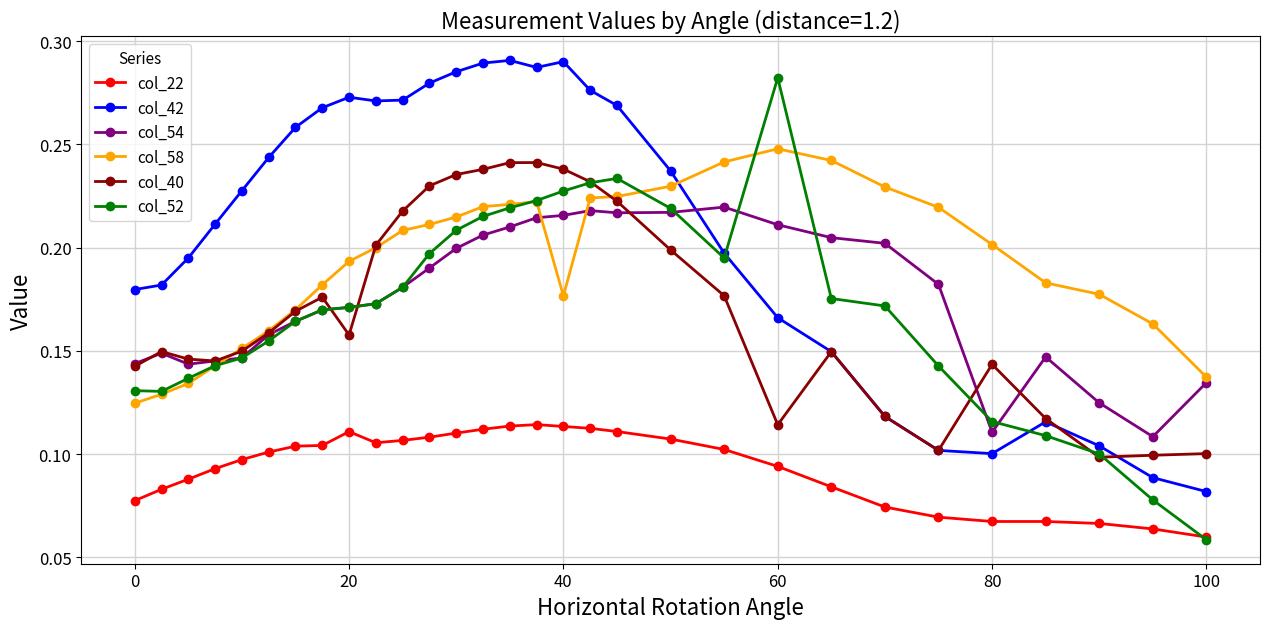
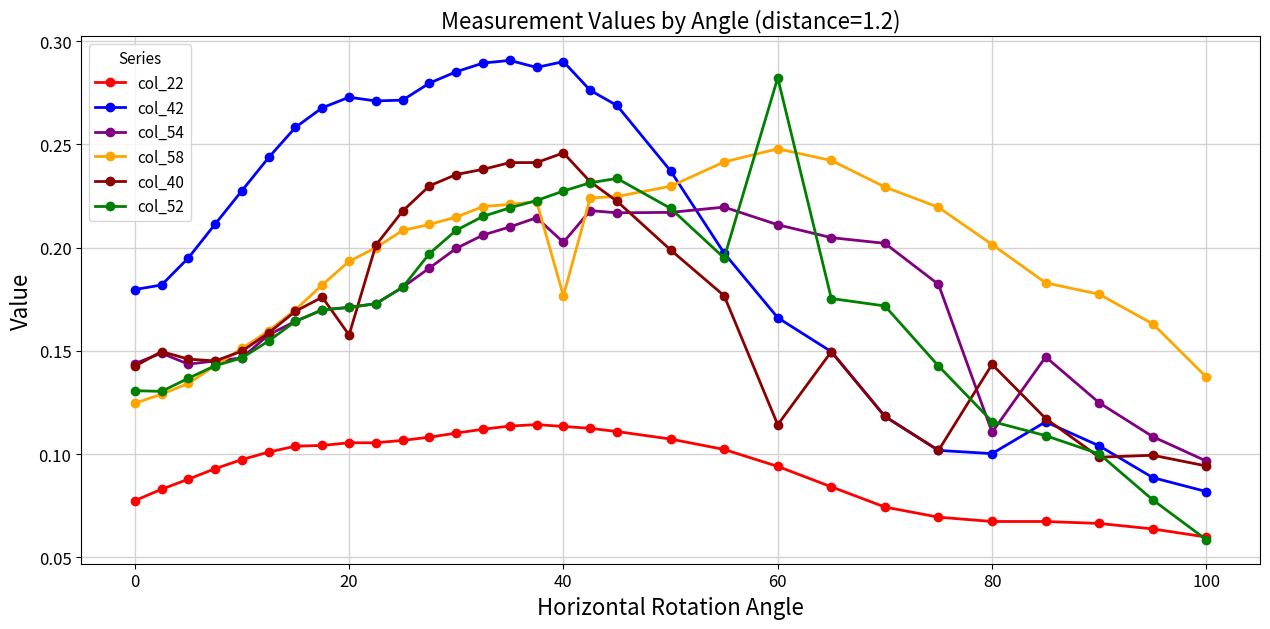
  {
    "col_22": {
      "0": 0.077,
-     "20": 0.111,
+     "20": 0.105,
      "40": 0.113,
      "60": 0.094,
      "80": 0.067,
      "100": 0.060
    },
    "col_42": {
      "0": 0.180,
      "20": 0.273,
      "40": 0.290,
      "60": 0.166,
      "80": 0.100,
      "100": 0.082
    },
    "col_54": {
      "0": 0.144,
-     "40": 0.216,
+     "40": 0.203,
      "60": 0.211,
      "80": 0.111,
-     "100": 0.135
+     "100": 0.097
    },
    "col_58": {
      "0": 0.125,
      "20": 0.193,
      "40": 0.177,
      "60": 0.248,
      "80": 0.202,
      "100": 0.137
    },
    "col_40": {
      "0": 0.143,
      "20": 0.158,
-     "40": 0.238,
+     "40": 0.246,
      "60": 0.114,
      "80": 0.143,
-     "100": 0.100
+     "100": 0.094
    },
    "col_52": {
      "0": 0.131,
      "40": 0.227,
      "60": 0.282,
      "80": 0.116,
      "100": 0.058
    }
  }
